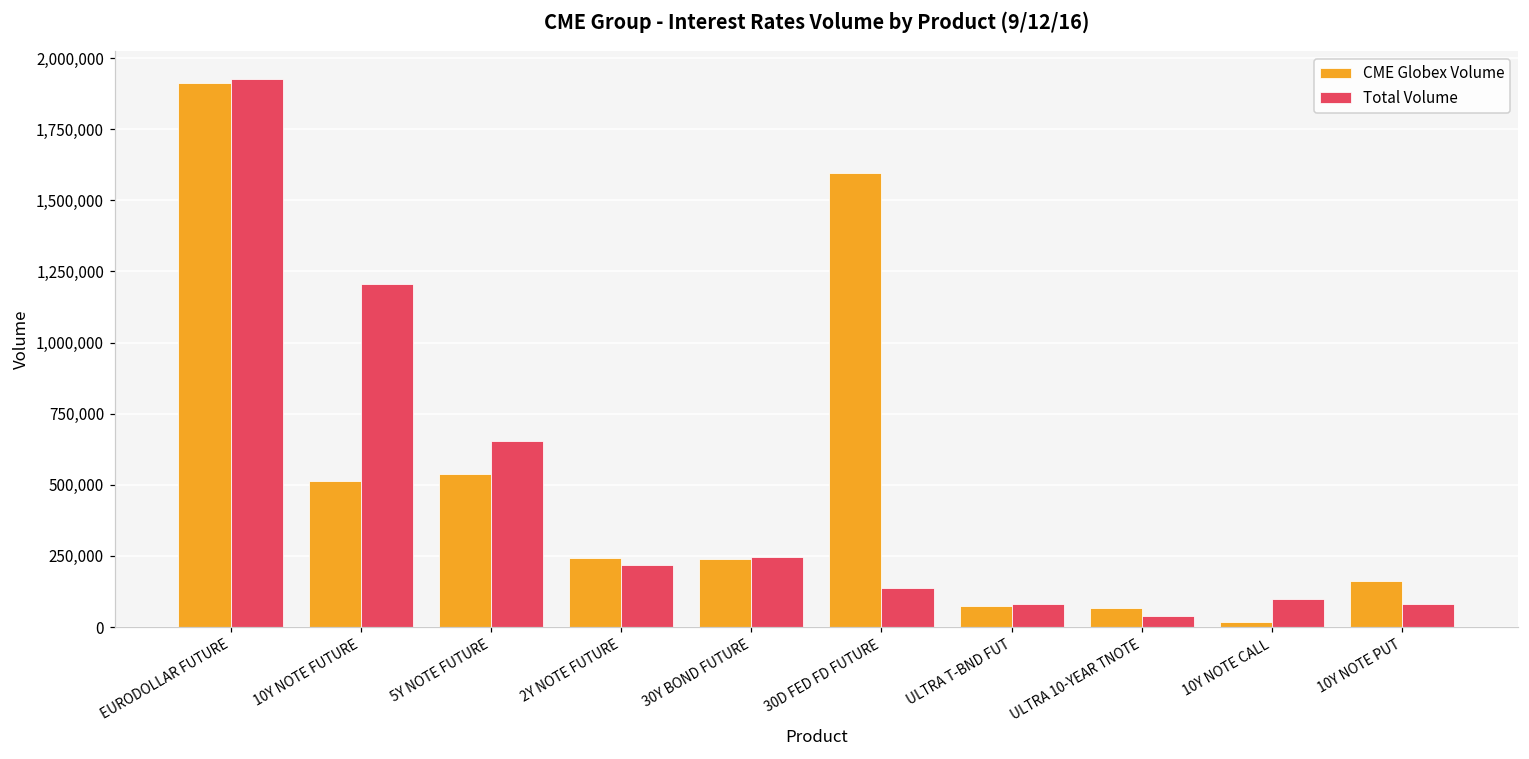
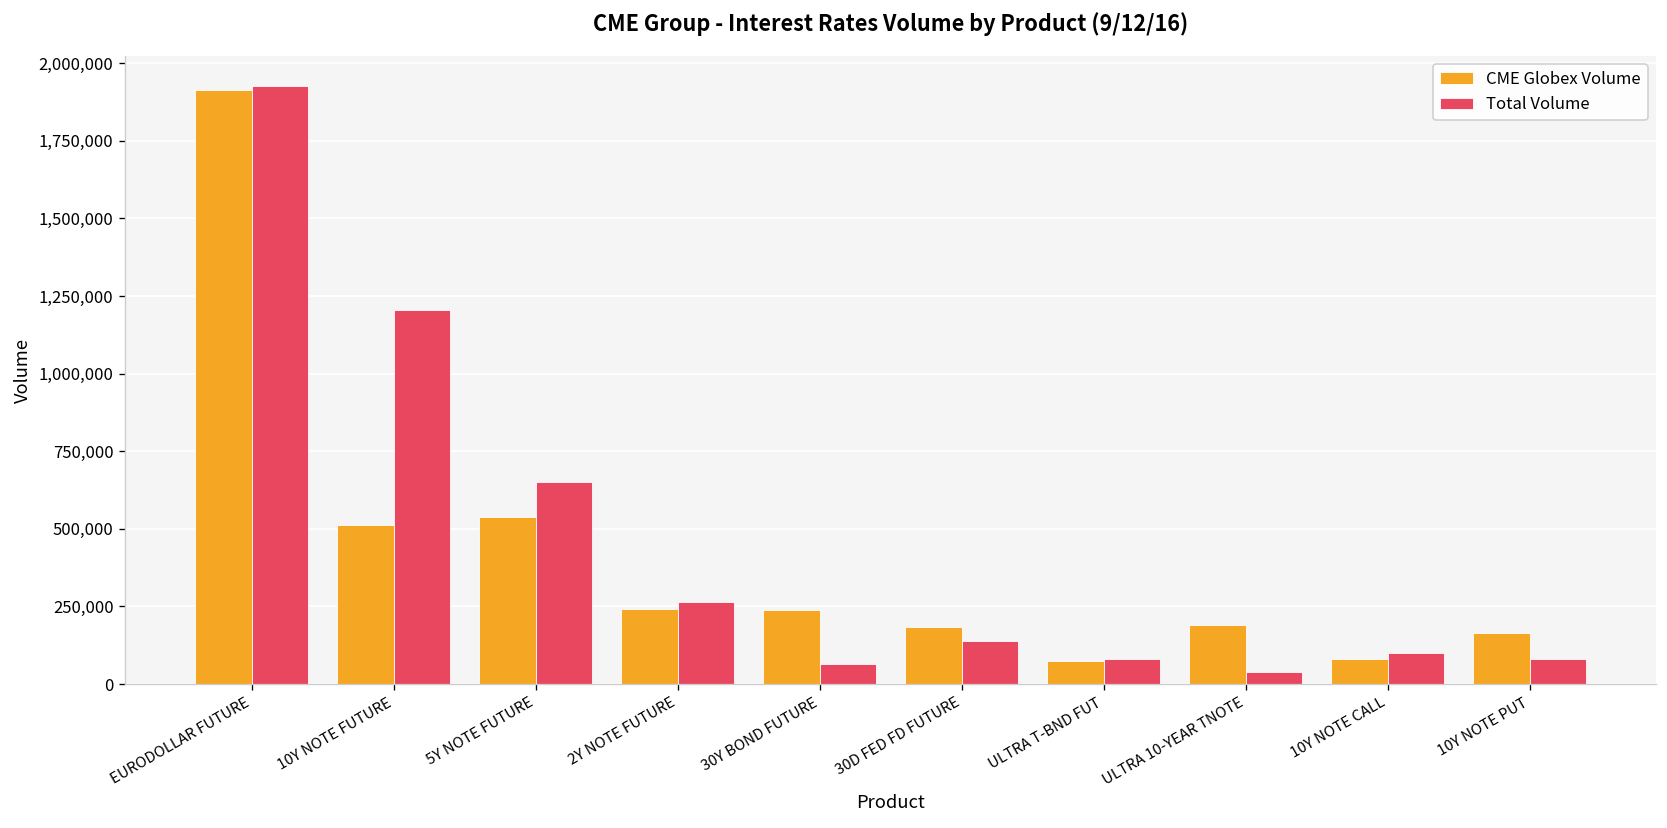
  {
    "CME Globex Volume": {
      "EURODOLLAR FUTURE": "1,910,000",
      "10Y NOTE FUTURE": "510,000",
      "5Y NOTE FUTURE": "540,000",
      "2Y NOTE FUTURE": "240,000",
      "30Y BOND FUTURE": "240,000",
-     "30D FED FD FUTURE": "1,590,000",
+     "30D FED FD FUTURE": "180,000",
      "ULTRA T-BND FUT": "70,000",
-     "ULTRA 10-YEAR TNOTE": "70,000",
-     "10Y NOTE CALL": "20,000",
+     "ULTRA 10-YEAR TNOTE": "190,000",
+     "10Y NOTE CALL": "80,000",
      "10Y NOTE PUT": "160,000"
    },
    "Total Volume": {
      "EURODOLLAR FUTURE": "1,930,000",
      "10Y NOTE FUTURE": "1,210,000",
      "5Y NOTE FUTURE": "650,000",
-     "2Y NOTE FUTURE": "220,000",
-     "30Y BOND FUTURE": "250,000",
+     "2Y NOTE FUTURE": "260,000",
+     "30Y BOND FUTURE": "60,000",
      "30D FED FD FUTURE": "140,000",
      "ULTRA T-BND FUT": "80,000",
      "ULTRA 10-YEAR TNOTE": "40,000",
      "10Y NOTE CALL": "100,000",
      "10Y NOTE PUT": "80,000"
    }
  }
